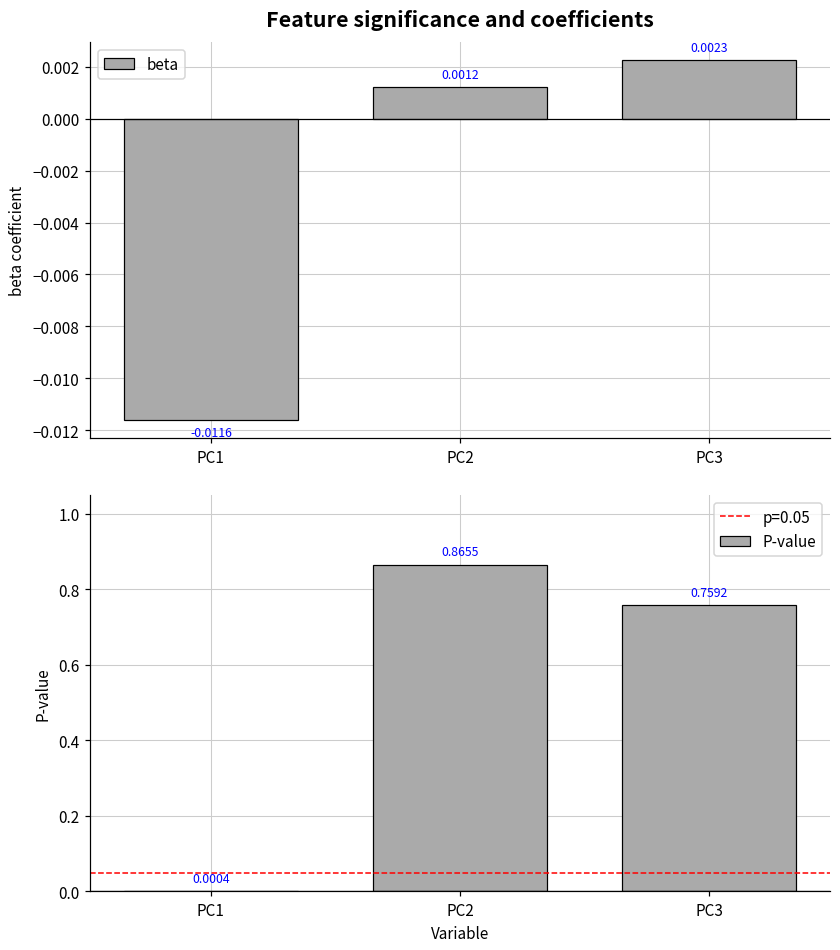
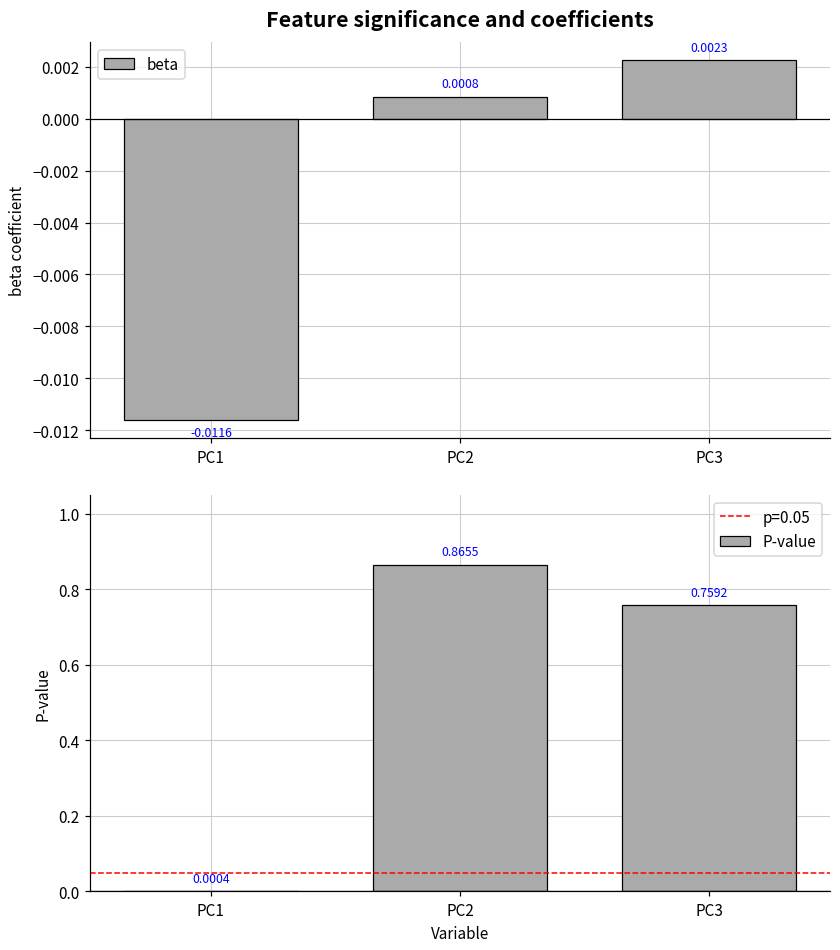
  {
    "Feature significance and coefficients": {
      "PC1": -0.0116,
-     "PC2": 0.0012,
+     "PC2": 0.0008,
      "PC3": 0.0023
    }
  }
